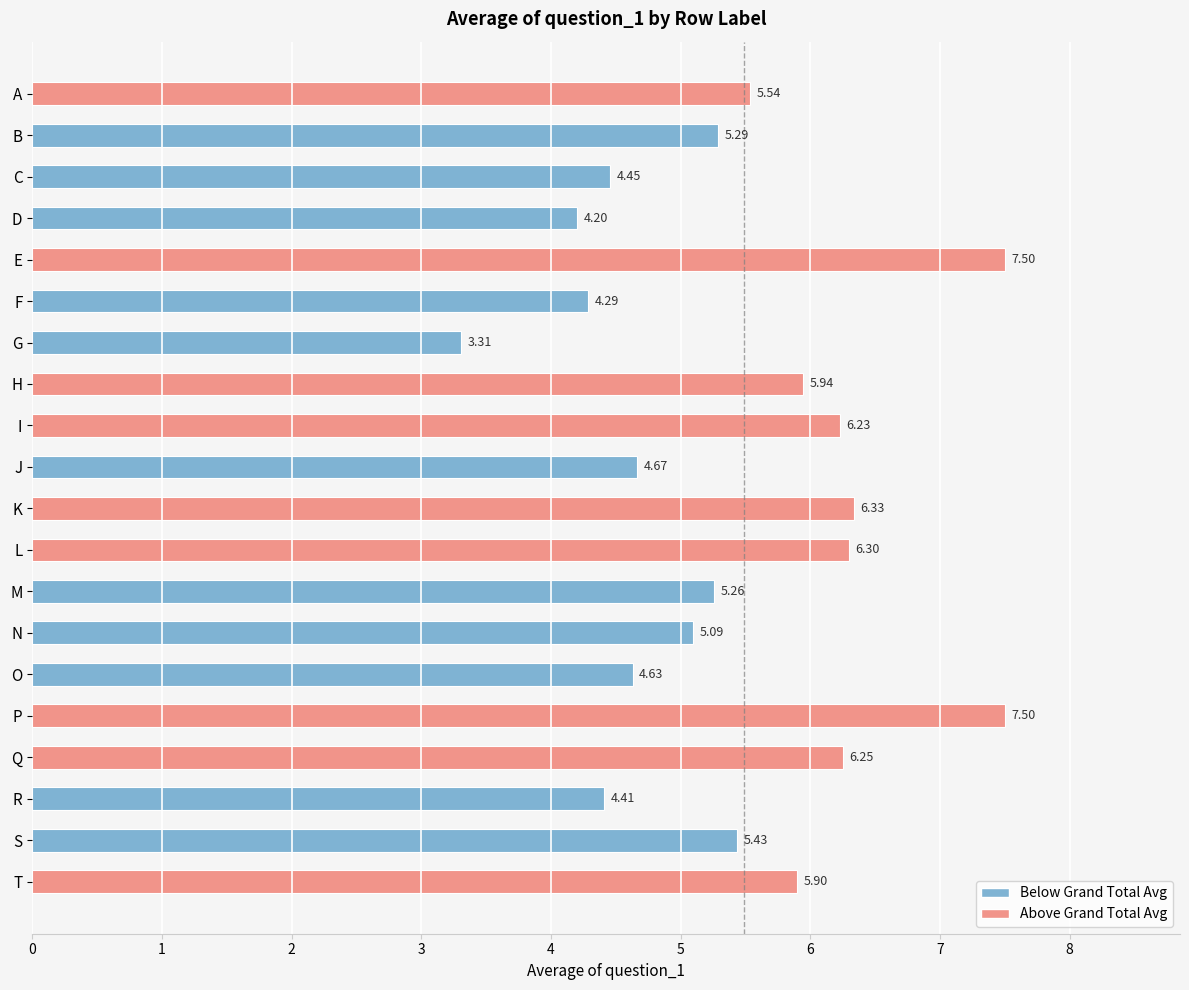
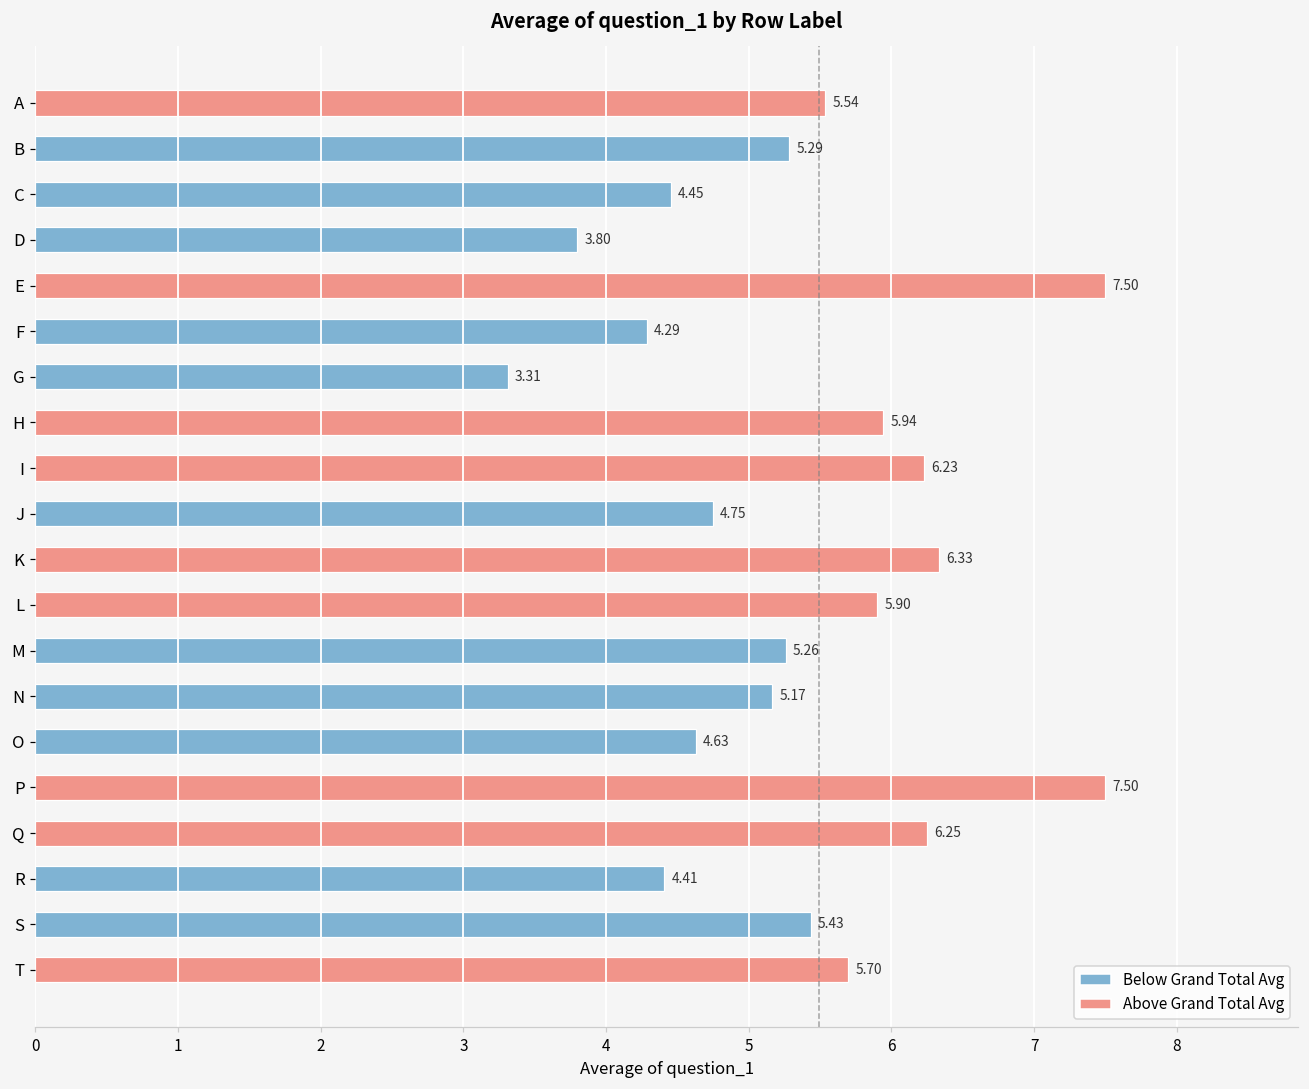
  {
    "A": 5.54,
    "B": 5.29,
    "C": 4.45,
-   "D": 4.20,
+   "D": 3.80,
    "E": 7.50,
    "F": 4.29,
    "G": 3.31,
    "H": 5.94,
    "I": 6.23,
-   "J": 4.67,
+   "J": 4.75,
    "K": 6.33,
-   "L": 6.30,
+   "L": 5.90,
    "M": 5.26,
-   "N": 5.09,
+   "N": 5.17,
    "O": 4.63,
    "P": 7.50,
    "Q": 6.25,
    "R": 4.41,
    "S": 5.43,
-   "T": 5.90
+   "T": 5.70
  }
